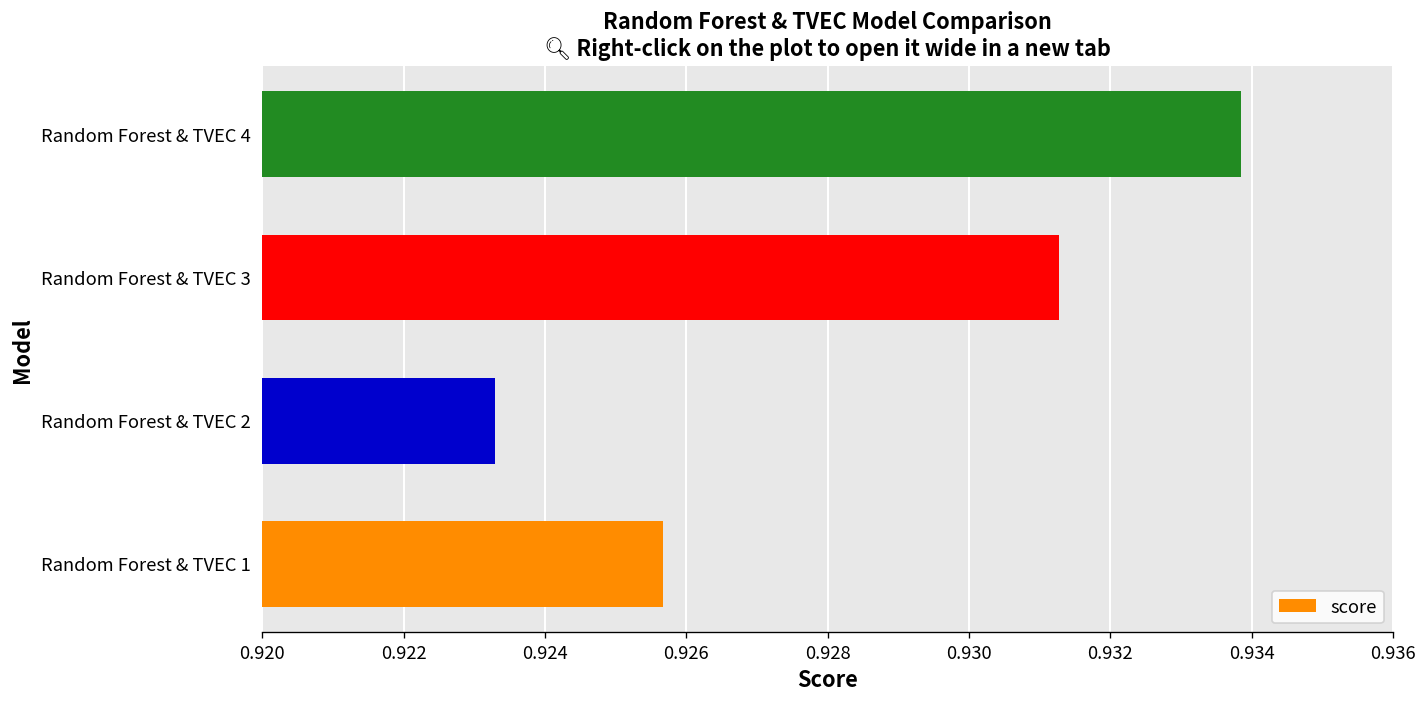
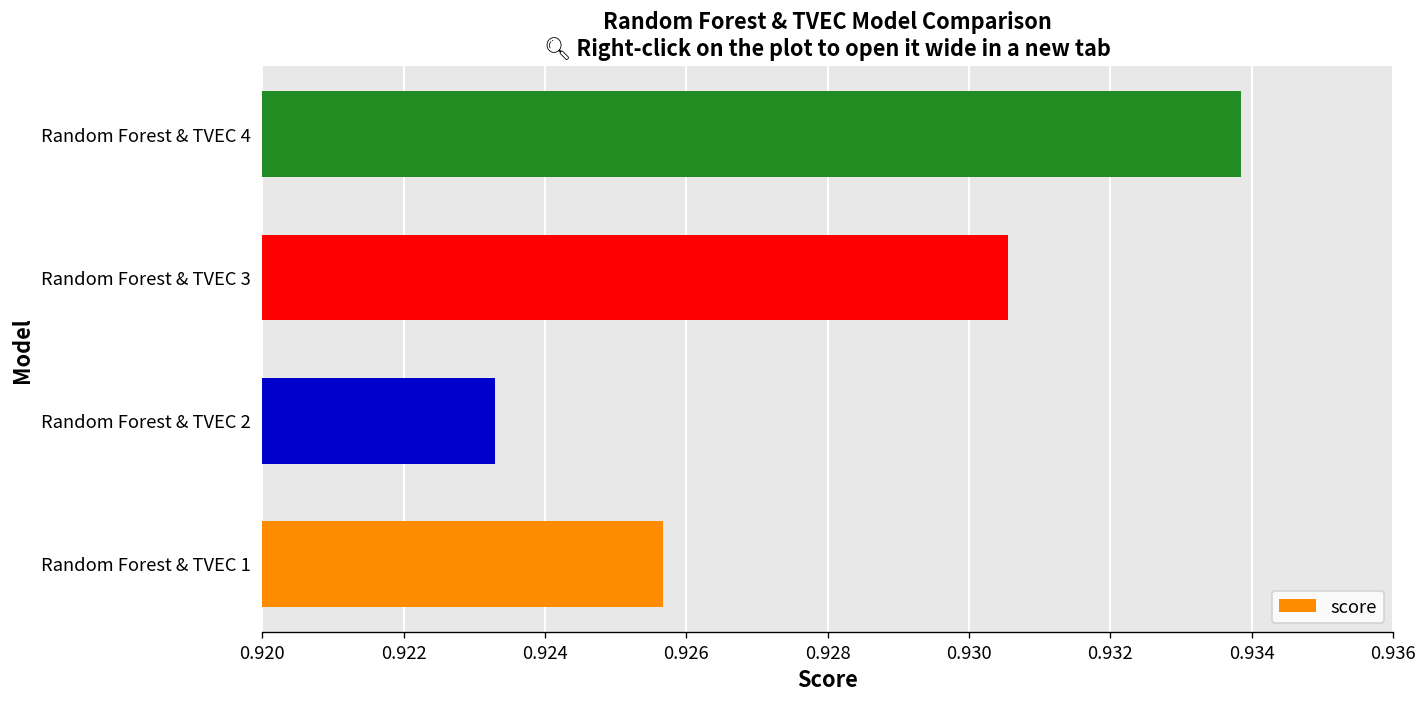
  {
    "Random Forest & TVEC 4": 0.9338,
-   "Random Forest & TVEC 3": 0.9313,
+   "Random Forest & TVEC 3": 0.9305,
    "Random Forest & TVEC 2": 0.9233,
    "Random Forest & TVEC 1": 0.9257
  }
